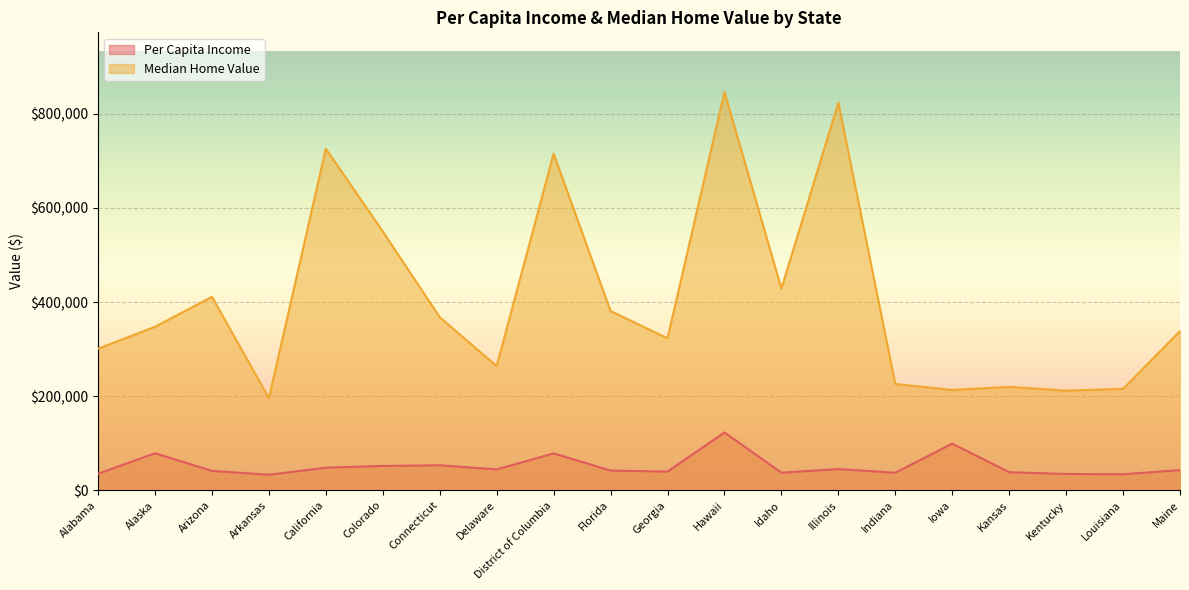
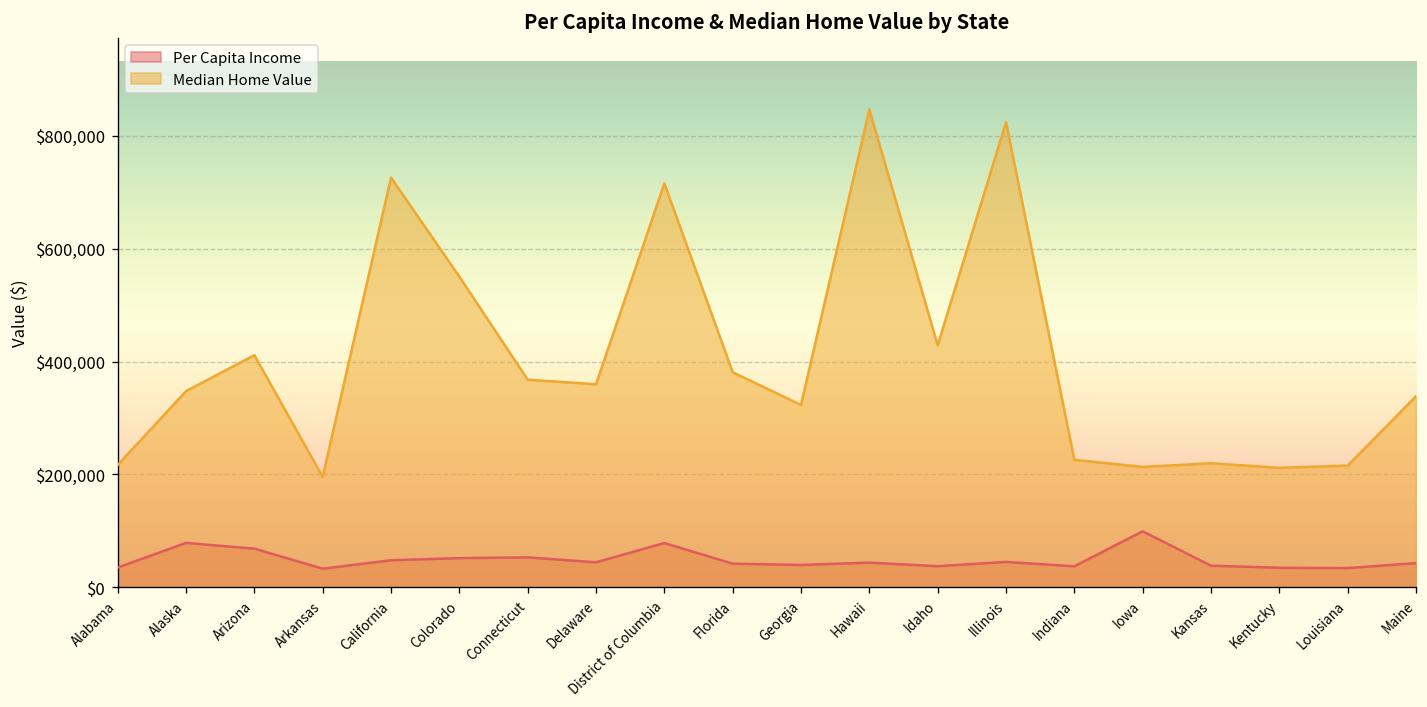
  {
    "Per Capita Income": {
      "Alabama": "$40,000",
      "Alaska": "$80,000",
-     "Arizona": "$40,000",
+     "Arizona": "$70,000",
      "Arkansas": "$30,000",
      "California": "$50,000",
      "Colorado": "$50,000",
      "Connecticut": "$50,000",
      "Delaware": "$40,000",
      "District of Columbia": "$80,000",
      "Florida": "$40,000",
      "Georgia": "$40,000",
-     "Hawaii": "$120,000",
+     "Hawaii": "$40,000",
      "Idaho": "$40,000",
      "Illinois": "$50,000",
      "Indiana": "$40,000",
      "Iowa": "$100,000",
      "Kansas": "$40,000",
      "Kentucky": "$30,000",
      "Louisiana": "$30,000",
      "Maine": "$40,000"
    },
    "Median Home Value": {
-     "Alabama": "$300,000",
+     "Alabama": "$220,000",
      "Alaska": "$350,000",
      "Arizona": "$410,000",
      "Arkansas": "$200,000",
      "California": "$730,000",
      "Colorado": "$550,000",
      "Connecticut": "$370,000",
-     "Delaware": "$260,000",
+     "Delaware": "$360,000",
      "District of Columbia": "$720,000",
      "Florida": "$380,000",
      "Georgia": "$320,000",
      "Hawaii": "$850,000",
      "Idaho": "$430,000",
      "Illinois": "$820,000",
      "Indiana": "$230,000",
      "Iowa": "$210,000",
      "Kansas": "$220,000",
      "Kentucky": "$210,000",
      "Louisiana": "$220,000",
      "Maine": "$340,000"
    }
  }
